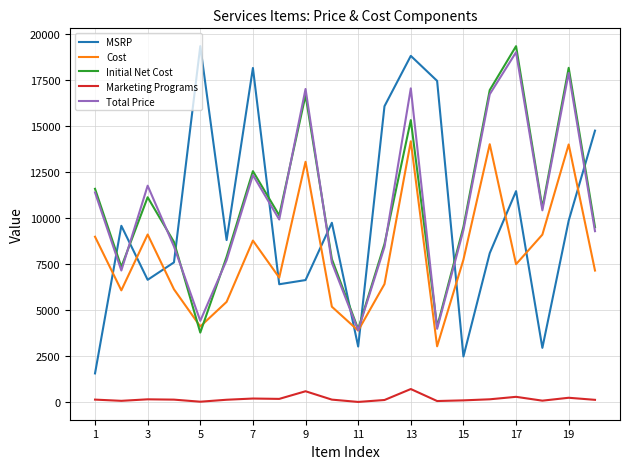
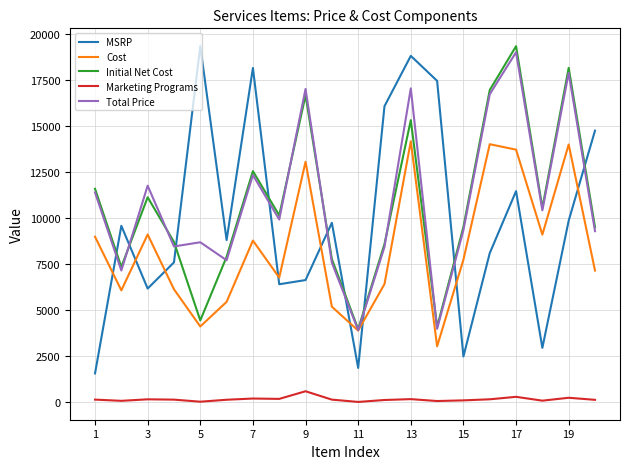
  {
    "MSRP": {
      "1": 1600,
-     "3": 6600,
+     "3": 6200,
      "7": 18100,
      "9": 6600,
-     "11": 3000,
+     "11": 1900,
      "13": 18800,
      "15": 2500,
      "17": 11500,
      "19": 9800
    },
    "Cost": {
      "1": 9000,
      "3": 9100,
      "5": 4100,
      "7": 8800,
      "9": 13000,
      "13": 14200,
      "15": 7700,
-     "17": 7500,
+     "17": 13700,
      "19": 14000
    },
    "Initial Net Cost": {
      "1": 11600,
      "3": 11100,
-     "5": 3800,
+     "5": 4400,
      "7": 12500,
      "9": 16700,
      "13": 15300,
      "15": 9500,
      "17": 19300,
      "19": 18100
    },
    "Marketing Programs": {
      "1": 100,
      "3": 100,
      "5": 0,
      "7": 200,
      "9": 600,
      "11": 0,
-     "13": 700,
+     "13": 200,
      "15": 100,
      "17": 300,
      "19": 200
    },
    "Total Price": {
      "1": 11400,
      "3": 11700,
-     "5": 4400,
+     "5": 8700,
      "7": 12300,
      "9": 17000,
      "13": 17000,
      "15": 9300,
      "17": 19000,
      "19": 17900
    }
  }
